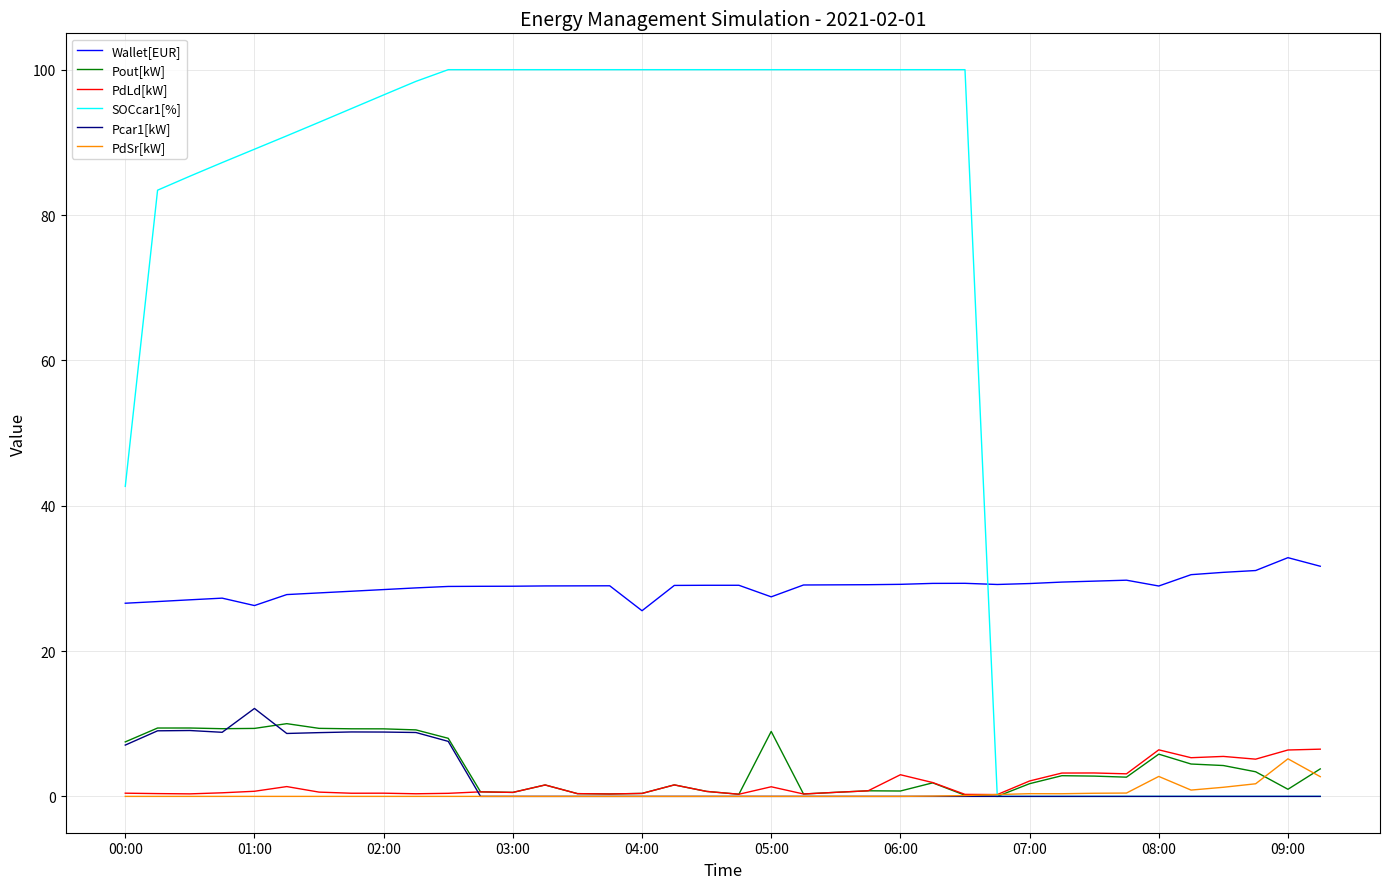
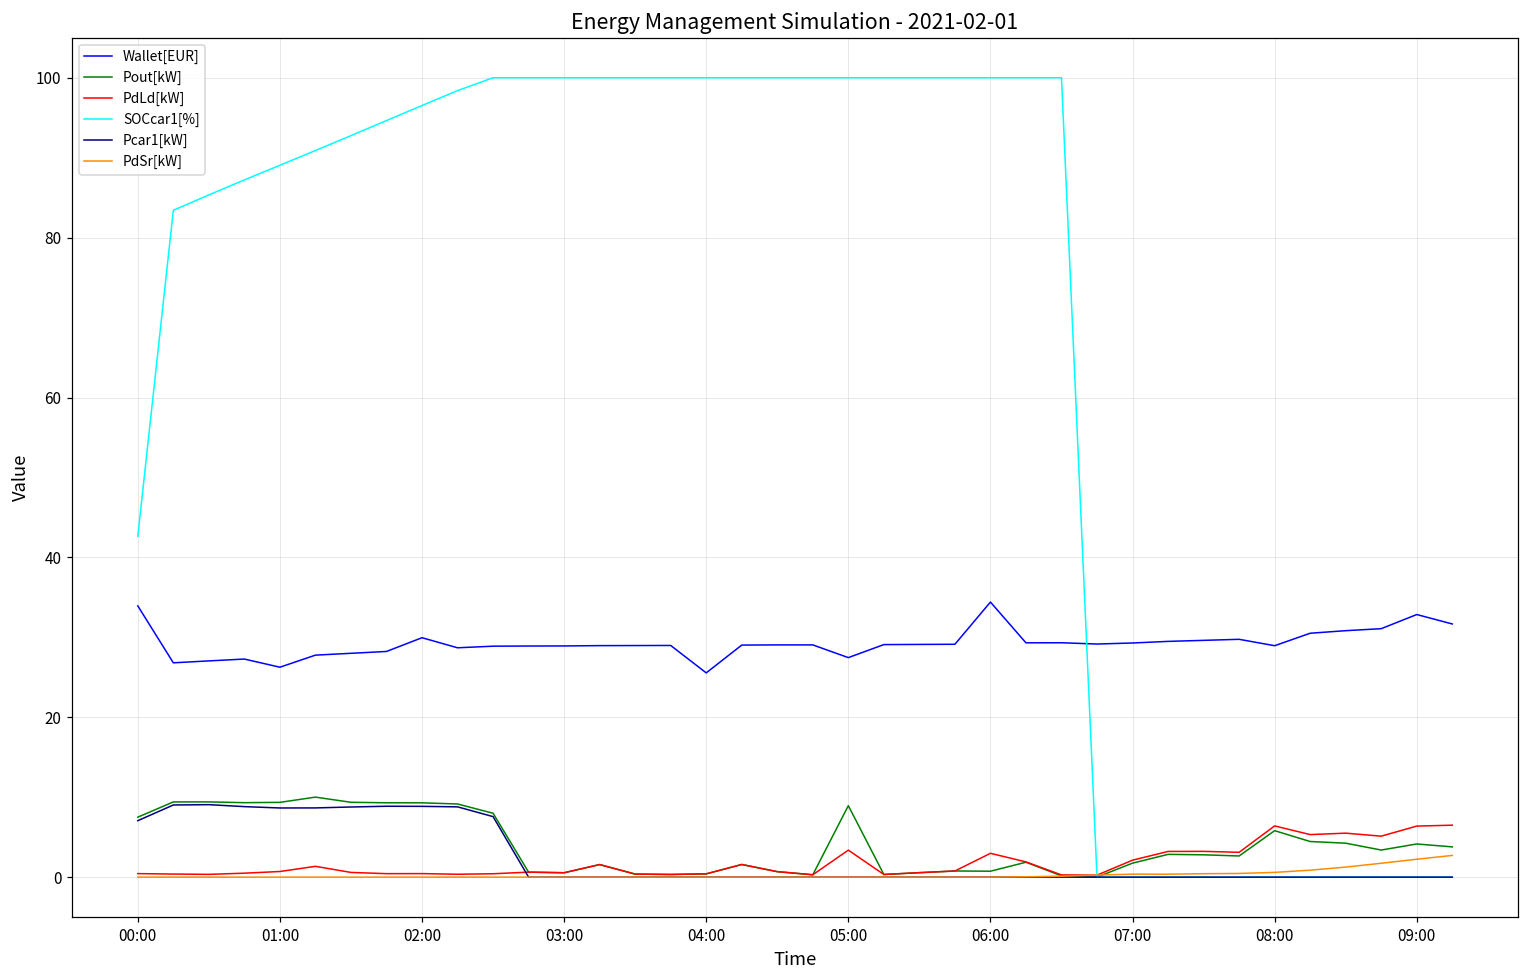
  {
    "Wallet[EUR]": {
-     "00:00": 27,
+     "00:00": 34,
      "01:00": 26,
-     "02:00": 28,
+     "02:00": 30,
      "03:00": 29,
      "04:00": 26,
      "05:00": 27,
-     "06:00": 29,
+     "06:00": 34,
      "07:00": 29,
      "08:00": 29,
      "09:00": 33
    },
    "Pout[kW]": {
      "00:00": 8,
      "01:00": 9,
      "02:00": 9,
      "05:00": 9,
      "06:00": 1,
      "07:00": 2,
      "08:00": 6,
-     "09:00": 1
+     "09:00": 4
    },
    "PdLd[kW]": {
      "00:00": 0,
      "01:00": 1,
      "02:00": 0,
-     "05:00": 1,
+     "05:00": 3,
      "06:00": 3,
      "07:00": 2,
      "08:00": 6,
      "09:00": 6
    },
    "SOCcar1[%]": {
      "00:00": 43,
      "01:00": 89,
      "02:00": 97,
      "03:00": 100,
      "04:00": 100,
      "05:00": 100,
      "06:00": 100
    },
    "Pcar1[kW]": {
      "00:00": 7,
-     "01:00": 12,
+     "01:00": 9,
      "02:00": 9
    },
    "PdSr[kW]": {
      "00:00": 0,
      "01:00": 0,
      "02:00": 0,
      "07:00": 0,
-     "08:00": 3,
-     "09:00": 5
+     "08:00": 1,
+     "09:00": 2
    }
  }
